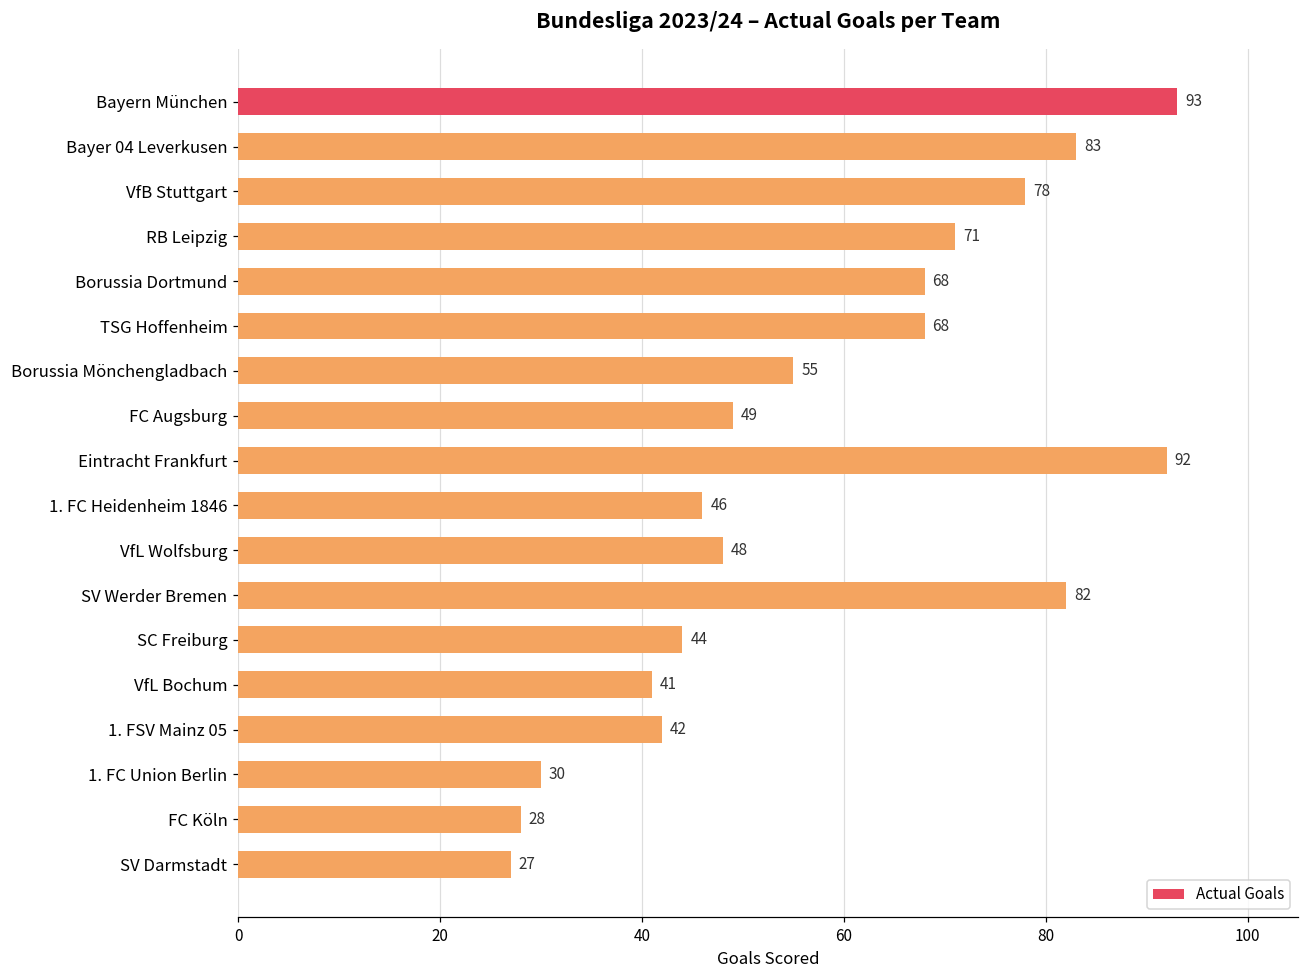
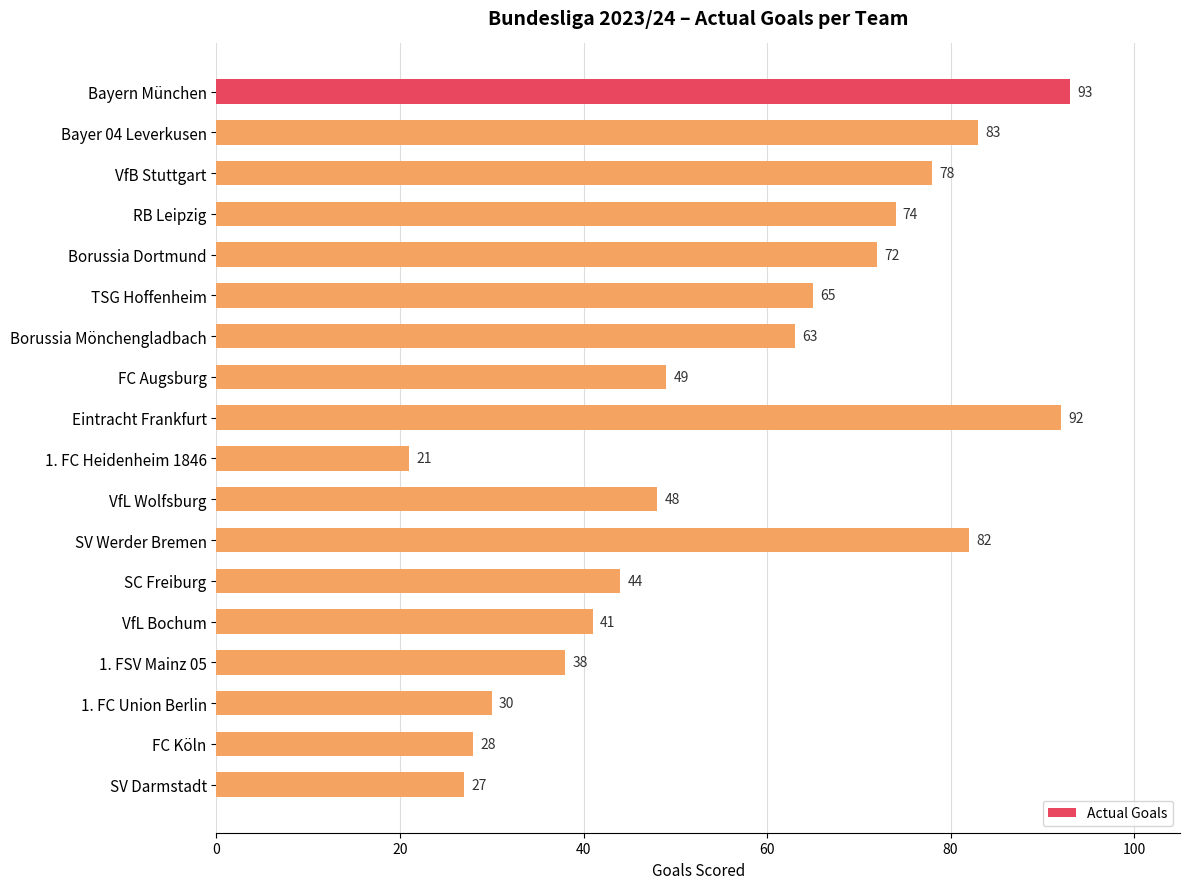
  {
    "Bayern München": 93,
    "Bayer 04 Leverkusen": 83,
    "VfB Stuttgart": 78,
-   "RB Leipzig": 71,
-   "Borussia Dortmund": 68,
-   "TSG Hoffenheim": 68,
-   "Borussia Mönchengladbach": 55,
+   "RB Leipzig": 74,
+   "Borussia Dortmund": 72,
+   "TSG Hoffenheim": 65,
+   "Borussia Mönchengladbach": 63,
    "FC Augsburg": 49,
    "Eintracht Frankfurt": 92,
-   "1. FC Heidenheim 1846": 46,
+   "1. FC Heidenheim 1846": 21,
    "VfL Wolfsburg": 48,
    "SV Werder Bremen": 82,
    "SC Freiburg": 44,
    "VfL Bochum": 41,
-   "1. FSV Mainz 05": 42,
+   "1. FSV Mainz 05": 38,
    "1. FC Union Berlin": 30,
    "FC Köln": 28,
    "SV Darmstadt": 27
  }
